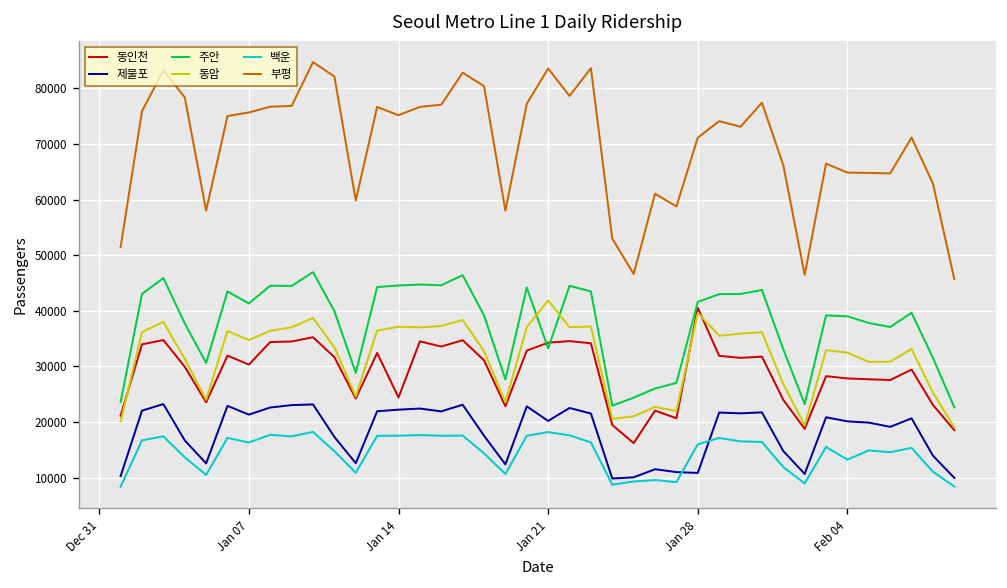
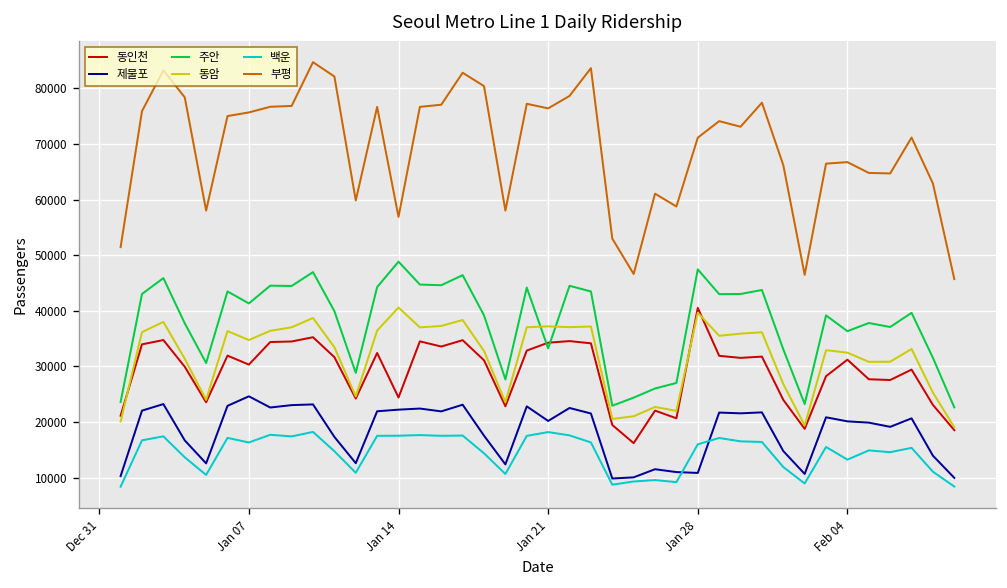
  {
    "동인천": {
      "Jan 07": 30000,
      "Jan 14": 24000,
      "Jan 21": 34000,
      "Jan 28": 41000,
-     "Feb 04": 28000
+     "Feb 04": 31000
    },
    "제물포": {
-     "Jan 07": 21000,
+     "Jan 07": 25000,
      "Jan 14": 22000,
      "Jan 21": 20000,
      "Jan 28": 11000,
      "Feb 04": 20000
    },
    "주안": {
      "Jan 07": 41000,
-     "Jan 14": 45000,
+     "Jan 14": 49000,
      "Jan 21": 33000,
-     "Jan 28": 42000,
-     "Feb 04": 39000
+     "Jan 28": 47000,
+     "Feb 04": 36000
    },
    "동암": {
      "Jan 07": 35000,
-     "Jan 14": 37000,
-     "Jan 21": 42000,
+     "Jan 14": 41000,
+     "Jan 21": 37000,
      "Jan 28": 40000,
      "Feb 04": 32000
    },
    "백운": {
      "Jan 07": 16000,
      "Jan 14": 18000,
      "Jan 21": 18000,
      "Jan 28": 16000,
      "Feb 04": 13000
    },
    "부평": {
      "Jan 07": 76000,
-     "Jan 14": 75000,
-     "Jan 21": 84000,
+     "Jan 14": 57000,
+     "Jan 21": 76000,
      "Jan 28": 71000,
-     "Feb 04": 65000
+     "Feb 04": 67000
    }
  }
